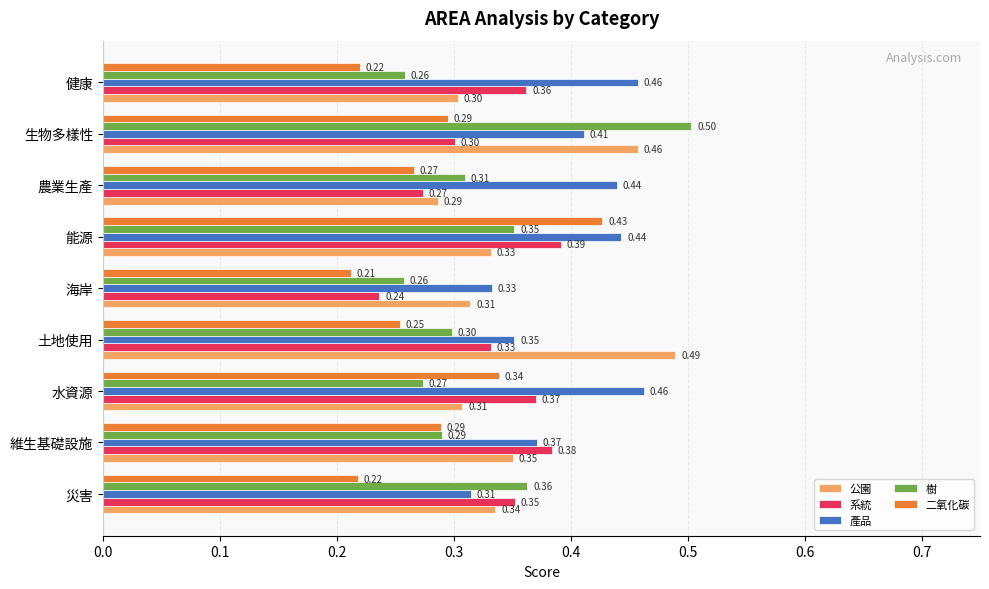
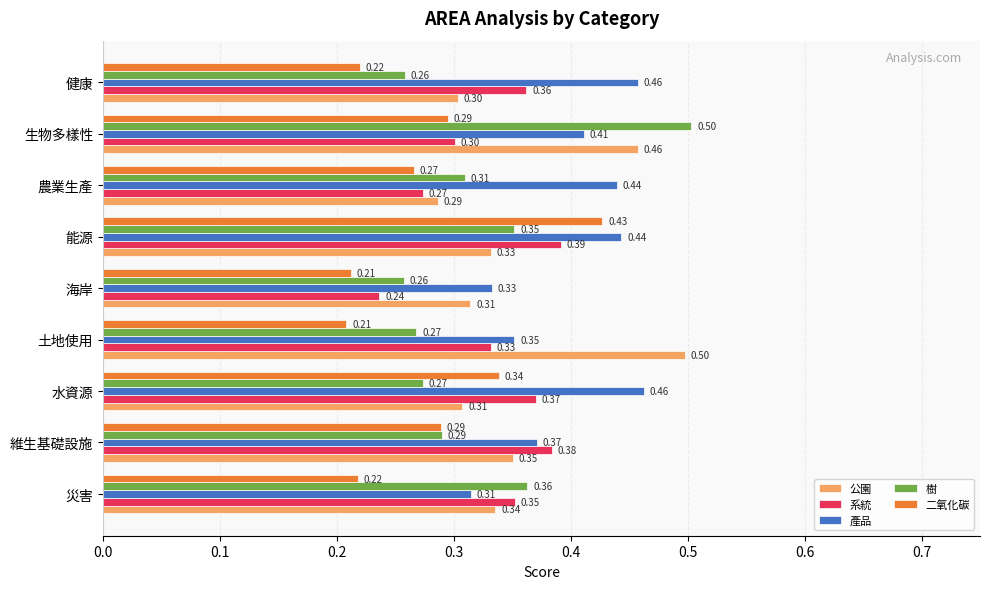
  {
    "公園": {
      "健康": 0.30,
      "生物多樣性": 0.46,
      "農業生產": 0.29,
      "能源": 0.33,
      "海岸": 0.31,
-     "土地使用": 0.49,
+     "土地使用": 0.50,
      "水資源": 0.31,
      "維生基礎設施": 0.35,
      "災害": 0.34
    },
    "系統": {
      "健康": 0.36,
      "生物多樣性": 0.30,
      "農業生產": 0.27,
      "能源": 0.39,
      "海岸": 0.24,
      "土地使用": 0.33,
      "水資源": 0.37,
      "維生基礎設施": 0.38,
      "災害": 0.35
    },
    "產品": {
      "健康": 0.46,
      "生物多樣性": 0.41,
      "農業生產": 0.44,
      "能源": 0.44,
      "海岸": 0.33,
      "土地使用": 0.35,
      "水資源": 0.46,
      "維生基礎設施": 0.37,
      "災害": 0.31
    },
    "樹": {
      "健康": 0.26,
      "生物多樣性": 0.50,
      "農業生產": 0.31,
      "能源": 0.35,
      "海岸": 0.26,
-     "土地使用": 0.30,
+     "土地使用": 0.27,
      "水資源": 0.27,
      "災害": 0.36
    },
    "二氧化碳": {
      "健康": 0.22,
      "生物多樣性": 0.29,
      "農業生產": 0.27,
      "能源": 0.43,
      "海岸": 0.21,
-     "土地使用": 0.25,
+     "土地使用": 0.21,
      "水資源": 0.34,
      "災害": 0.22
    }
  }
